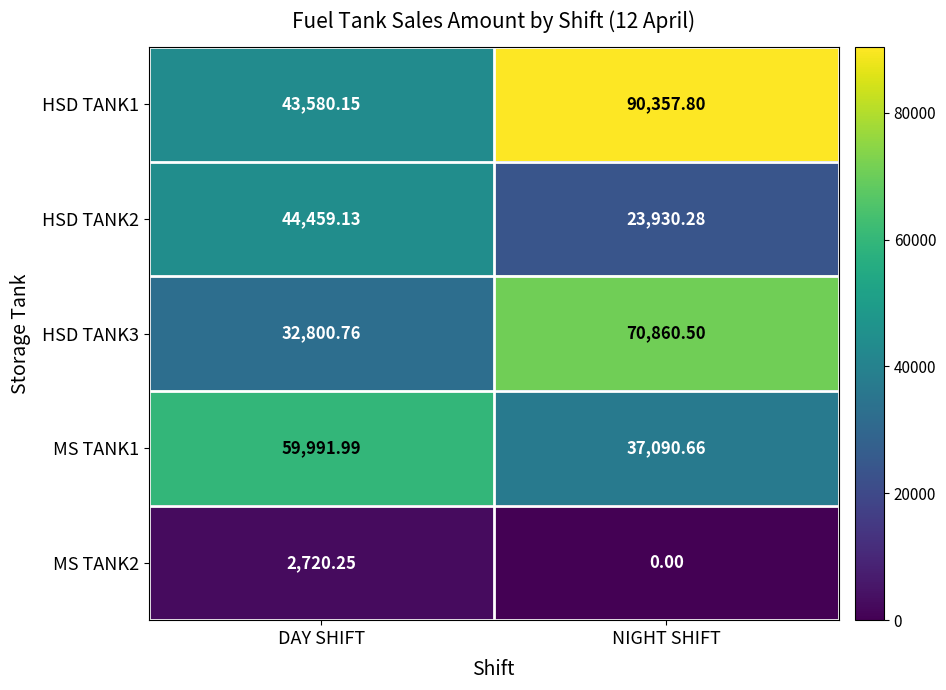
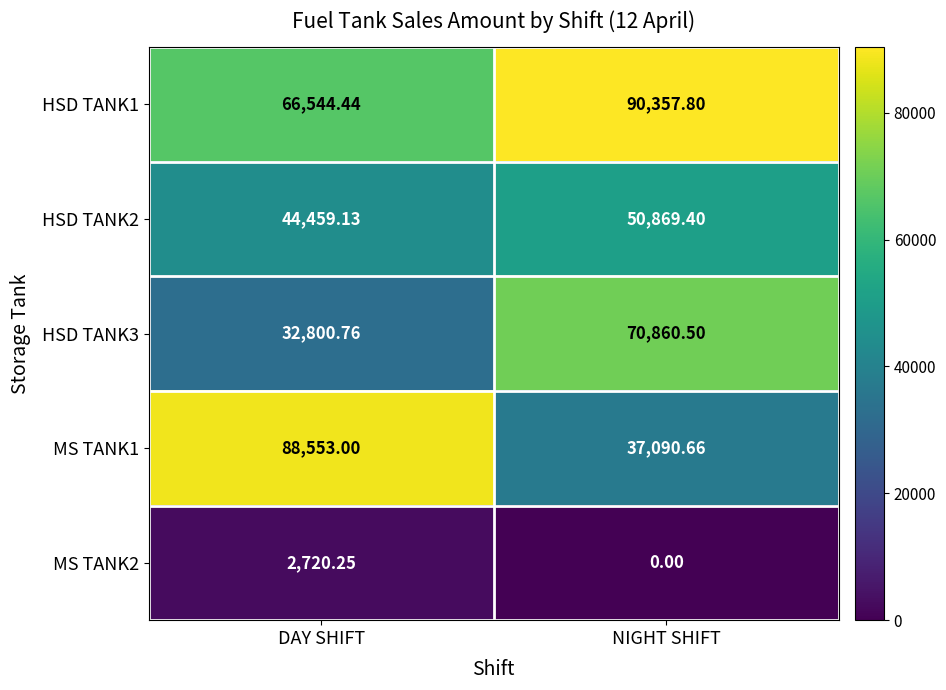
  {
    "HSD TANK1": {
-     "DAY SHIFT": "43,580.15",
+     "DAY SHIFT": "66,544.44",
      "NIGHT SHIFT": "90,357.80"
    },
    "HSD TANK2": {
      "DAY SHIFT": "44,459.13",
-     "NIGHT SHIFT": "23,930.28"
+     "NIGHT SHIFT": "50,869.40"
    },
    "HSD TANK3": {
      "DAY SHIFT": "32,800.76",
      "NIGHT SHIFT": "70,860.50"
    },
    "MS TANK1": {
-     "DAY SHIFT": "59,991.99",
+     "DAY SHIFT": "88,553.00",
      "NIGHT SHIFT": "37,090.66"
    },
    "MS TANK2": {
      "DAY SHIFT": "2,720.25",
      "NIGHT SHIFT": "0.00"
    }
  }
